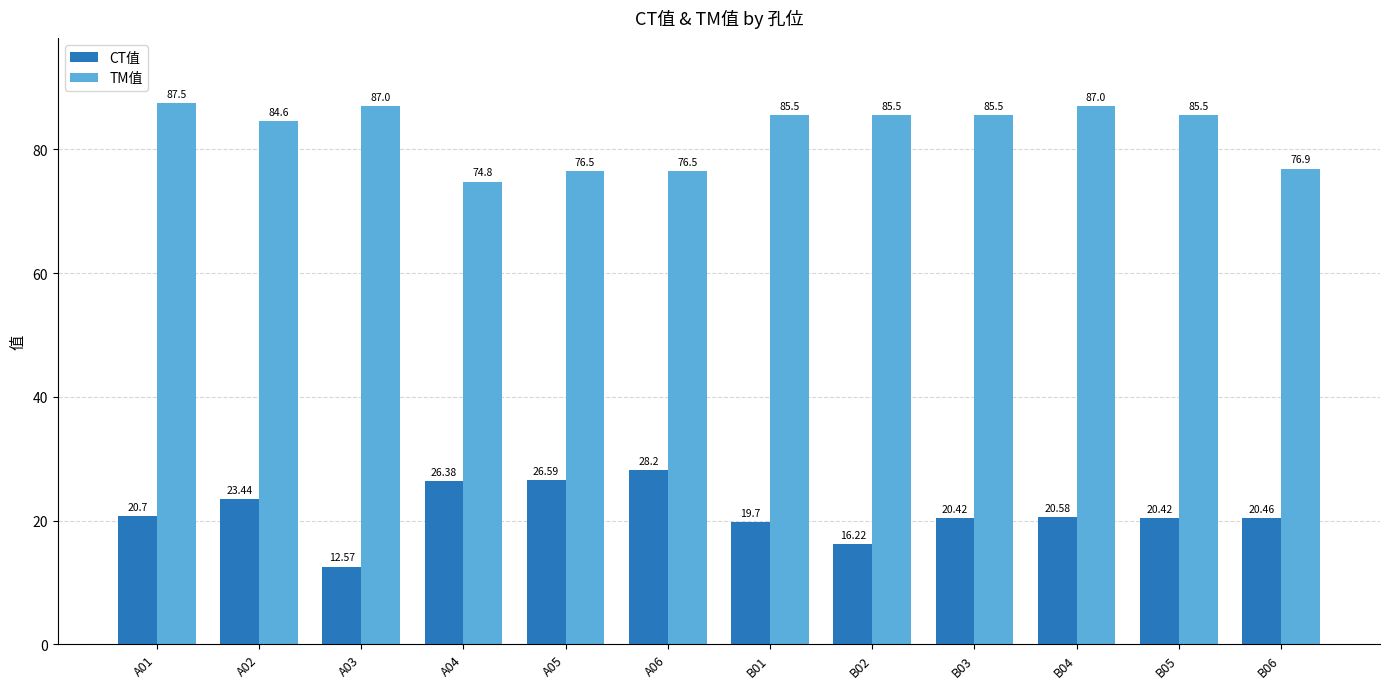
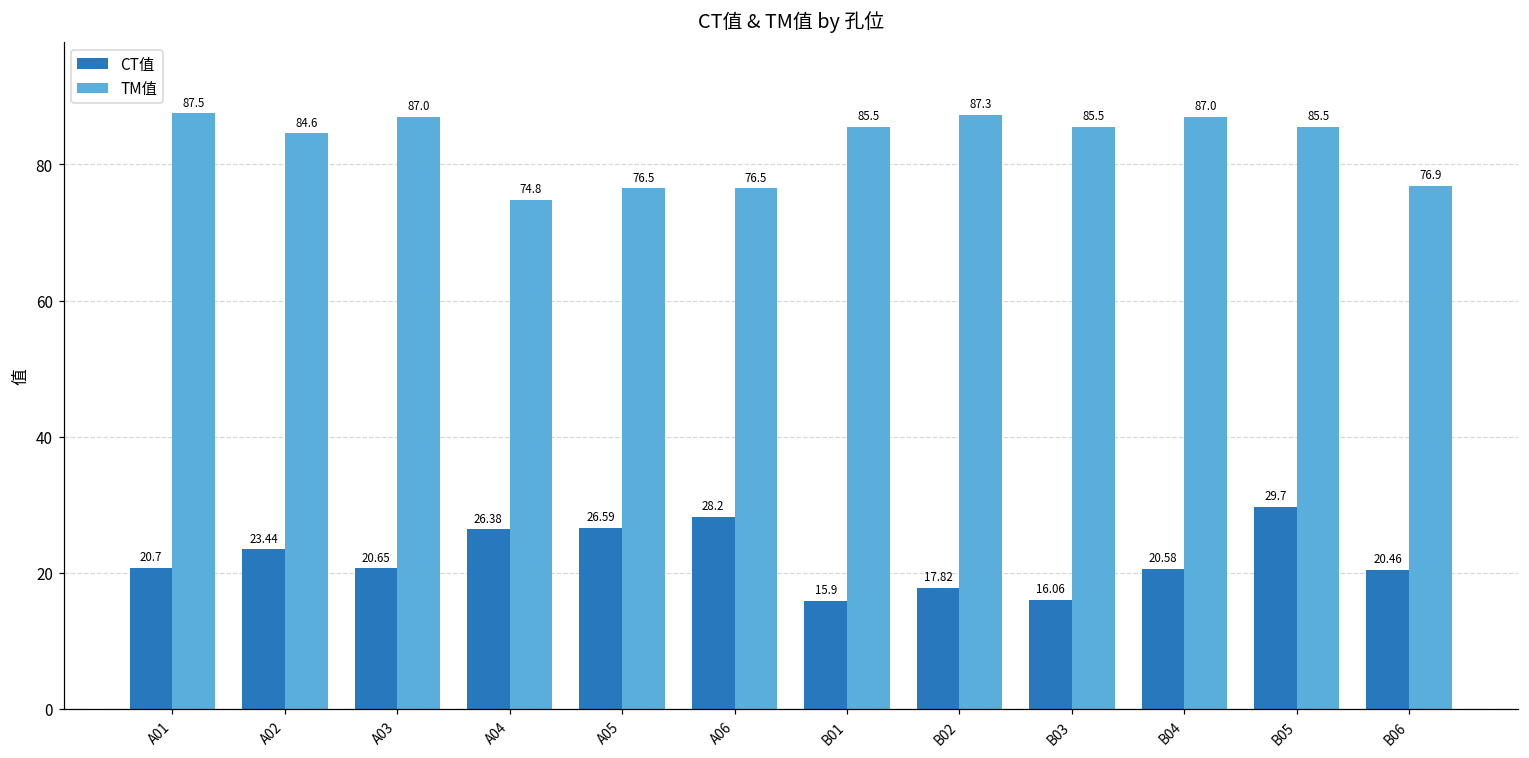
  {
    "CT值": {
      "A01": 20.7,
      "A02": 23.44,
-     "A03": 12.57,
+     "A03": 20.65,
      "A04": 26.38,
      "A05": 26.59,
      "A06": 28.2,
-     "B01": 19.7,
-     "B02": 16.22,
-     "B03": 20.42,
+     "B01": 15.9,
+     "B02": 17.82,
+     "B03": 16.06,
      "B04": 20.58,
-     "B05": 20.42,
+     "B05": 29.7,
      "B06": 20.46
    },
    "TM值": {
      "A01": 87.5,
      "A02": 84.6,
      "A03": 87.0,
      "A04": 74.8,
      "A05": 76.5,
      "A06": 76.5,
      "B01": 85.5,
-     "B02": 85.5,
+     "B02": 87.3,
      "B03": 85.5,
      "B04": 87.0,
      "B05": 85.5,
      "B06": 76.9
    }
  }
